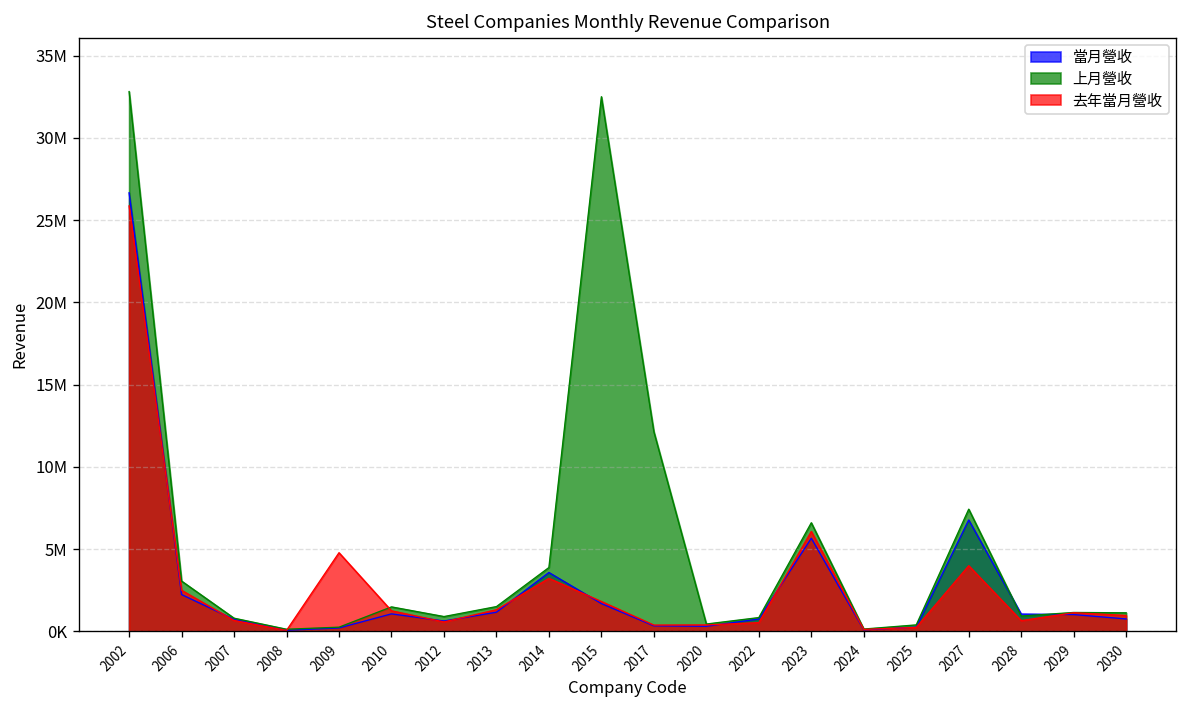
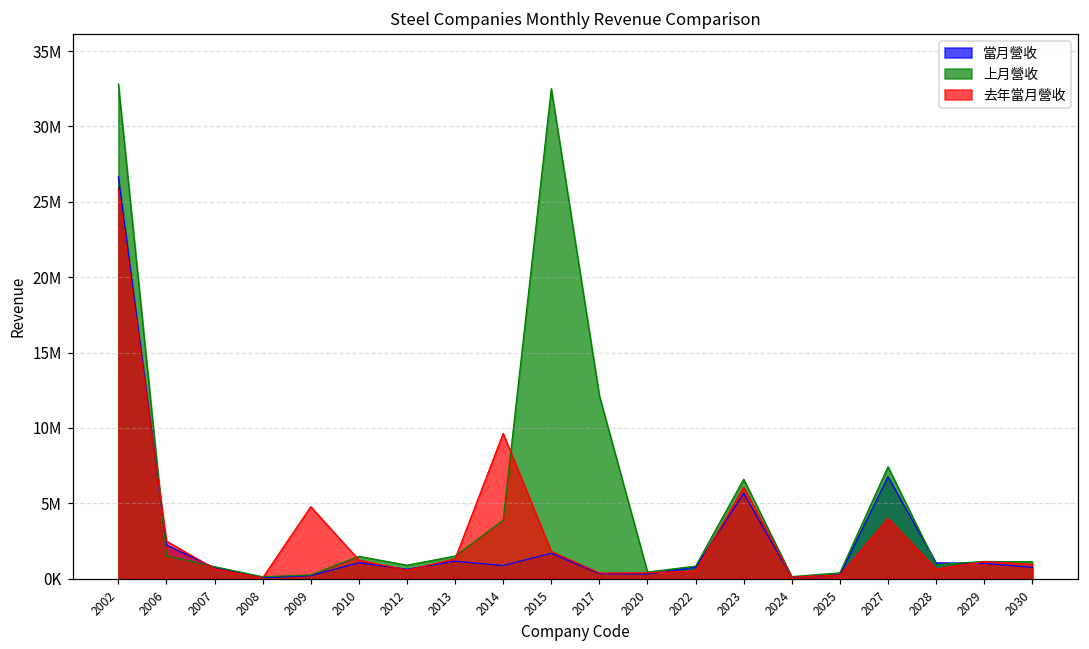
  {
    "當月營收": {
      "2002": 26700000,
      "2006": 2200000,
      "2010": 1100000,
-     "2014": 3600000,
+     "2014": 900000,
      "2023": 5700000,
      "2027": 6800000,
      "2030": 700000
    },
    "上月營收": {
      "2002": 32800000,
-     "2006": 3100000,
+     "2006": 1500000,
      "2010": 1500000,
      "2012": 900000,
      "2013": 1500000,
      "2014": 3900000,
      "2015": 32500000,
      "2017": 12100000,
      "2023": 6600000,
      "2027": 7400000
    },
    "去年當月營收": {
      "2002": 25900000,
      "2006": 2500000,
      "2009": 4800000,
      "2010": 1200000,
-     "2014": 3200000,
+     "2014": 9600000,
      "2022": 500000,
      "2023": 6100000,
      "2027": 4000000,
      "2028": 600000
    }
  }
